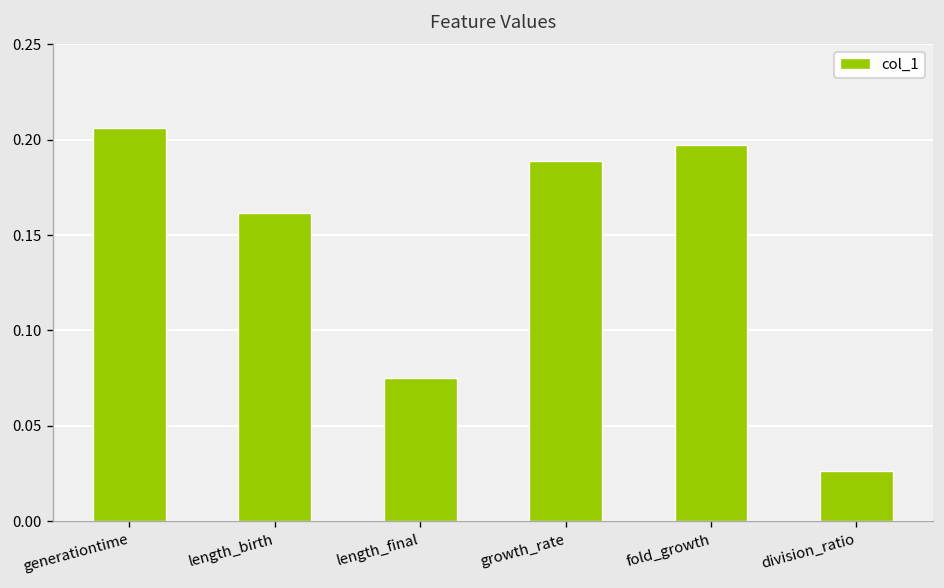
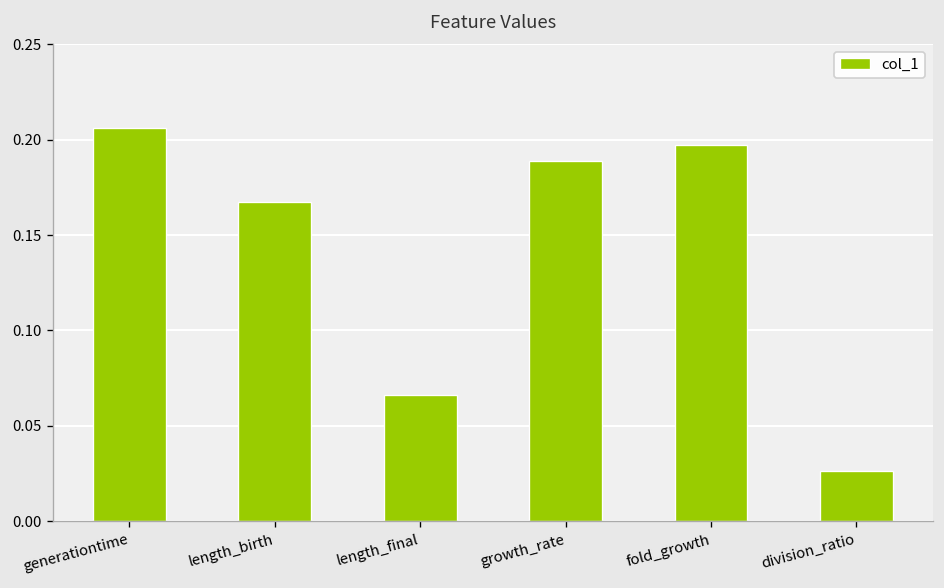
  {
    "generationtime": 0.206,
-   "length_birth": 0.162,
-   "length_final": 0.075,
+   "length_birth": 0.167,
+   "length_final": 0.066,
    "growth_rate": 0.189,
    "fold_growth": 0.197,
    "division_ratio": 0.026
  }
